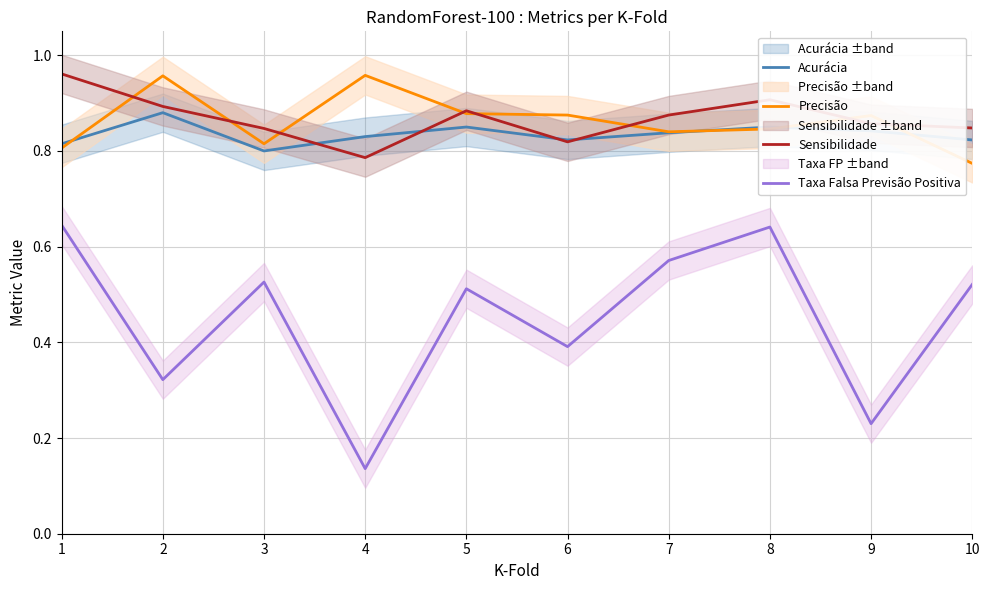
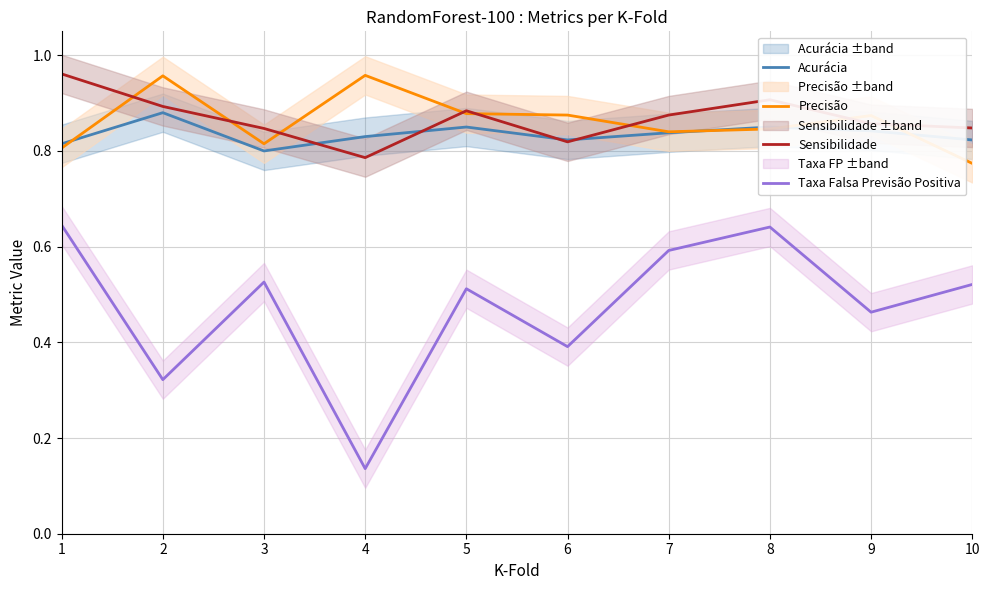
  {
    "Precisão": {
      "1": 0.81,
      "2": 0.96,
      "3": 0.82,
      "4": 0.96,
      "5": 0.88,
      "6": 0.88,
      "10": 0.77
    },
    "Sensibilidade": {
      "1": 0.96,
      "2": 0.89,
      "3": 0.85,
      "4": 0.79,
      "5": 0.88,
      "10": 0.85
    },
    "Taxa Falsa Previsão Positiva": {
      "1": 0.65,
      "2": 0.32,
      "3": 0.53,
      "4": 0.14,
      "5": 0.51,
      "6": 0.39,
-     "7": 0.57,
+     "7": 0.59,
      "8": 0.64,
-     "9": 0.23,
+     "9": 0.46,
      "10": 0.52
    }
  }
